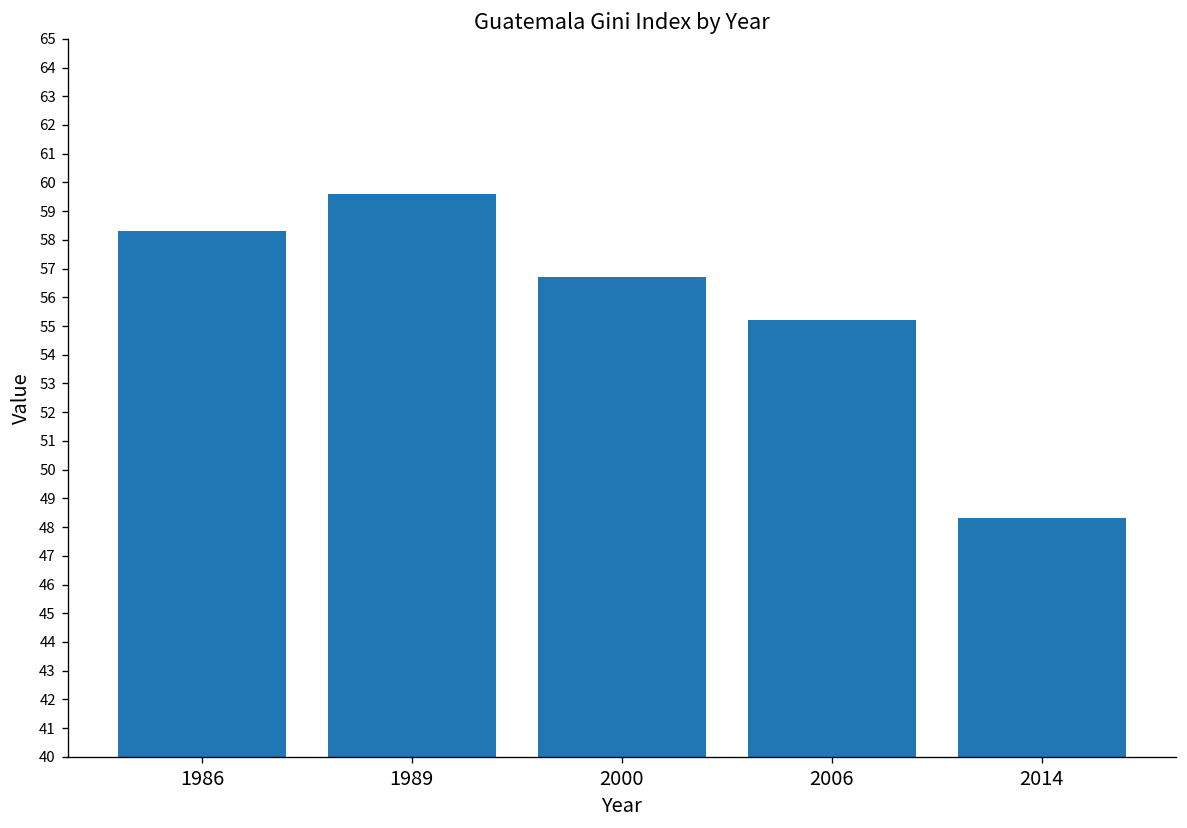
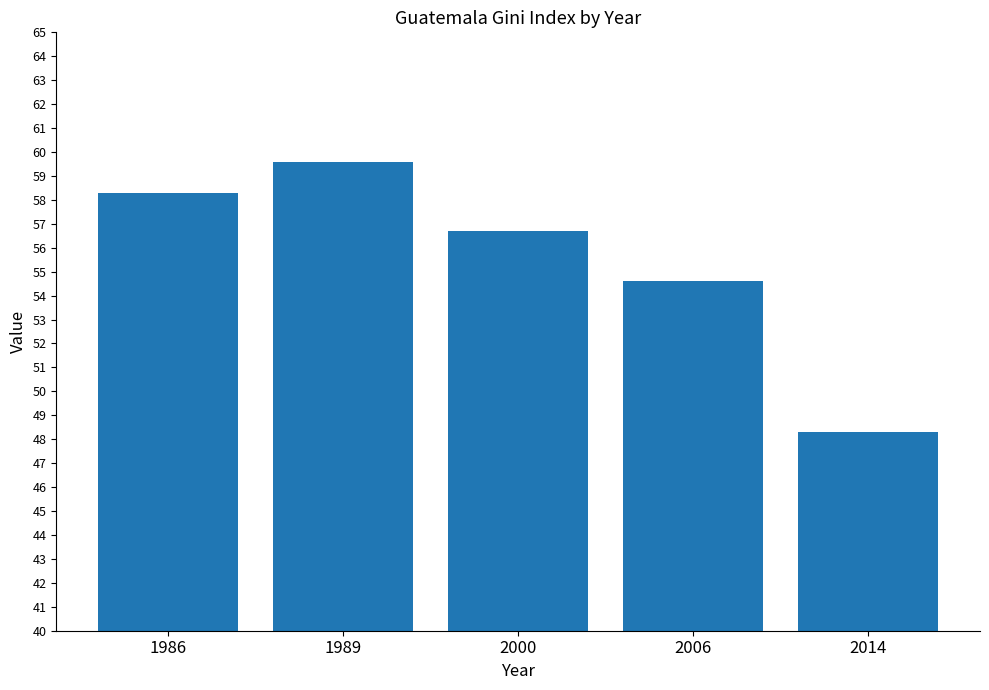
  {
    "1986": 58.3,
    "1989": 59.6,
    "2000": 56.7,
-   "2006": 55.2,
+   "2006": 54.6,
    "2014": 48.3
  }
